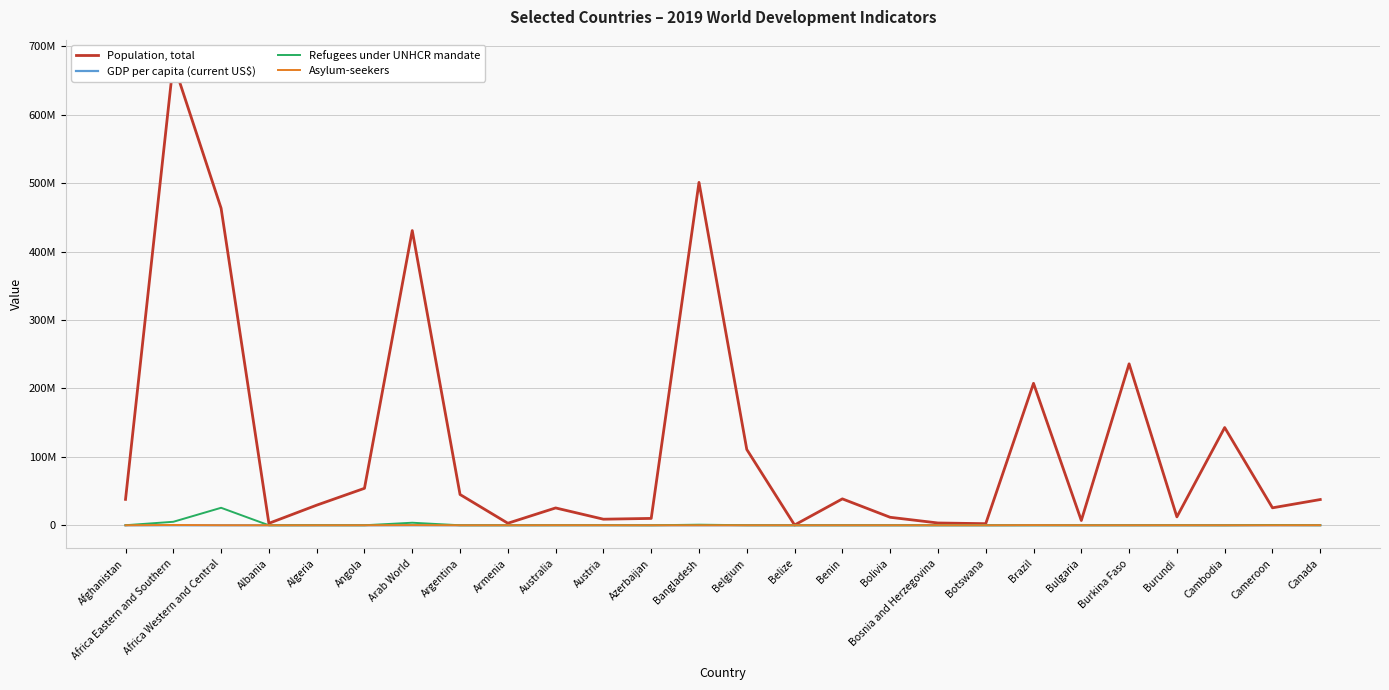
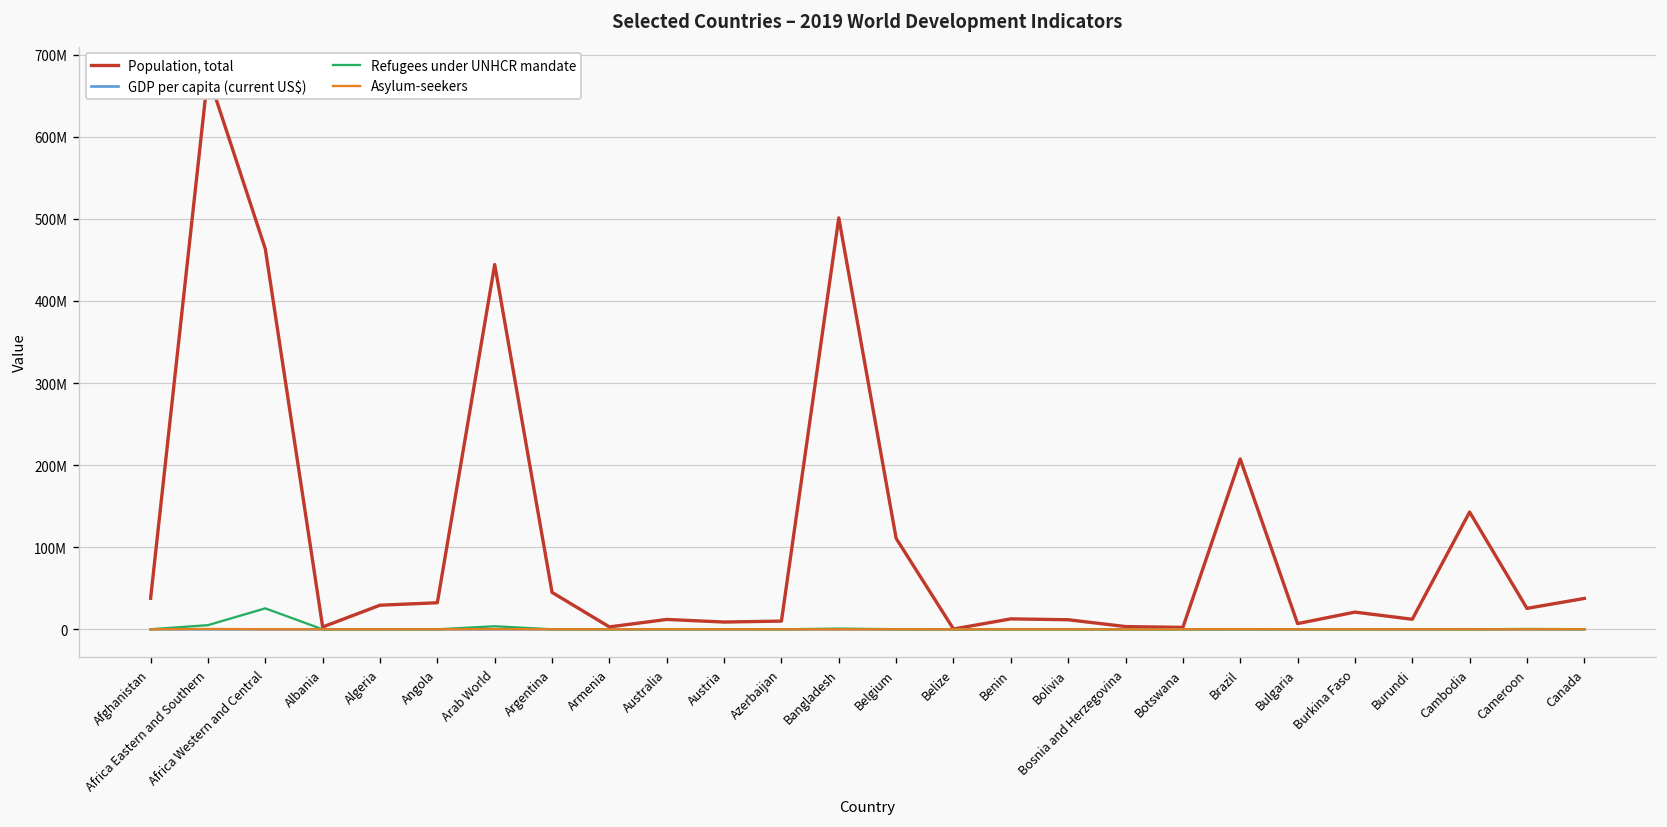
  {
    "Population, total": {
      "Afghanistan": 40000000,
      "Africa Western and Central": 460000000,
      "Algeria": 30000000,
-     "Angola": 50000000,
-     "Arab World": 430000000,
+     "Angola": 30000000,
+     "Arab World": 440000000,
      "Argentina": 40000000,
-     "Australia": 30000000,
+     "Australia": 10000000,
      "Austria": 10000000,
      "Azerbaijan": 10000000,
      "Bangladesh": 500000000,
      "Belgium": 110000000,
-     "Benin": 40000000,
+     "Benin": 10000000,
      "Bolivia": 10000000,
      "Brazil": 210000000,
      "Bulgaria": 10000000,
-     "Burkina Faso": 240000000,
+     "Burkina Faso": 20000000,
      "Burundi": 10000000,
      "Cambodia": 140000000,
      "Cameroon": 30000000,
      "Canada": 40000000
    },
    "Asylum-seekers": {
      "Africa Eastern and Southern": 0,
      "Africa Western and Central": 0,
      "Arab World": 0
    },
    "Refugees under UNHCR mandate": {
      "Africa Eastern and Southern": 10000000,
      "Africa Western and Central": 30000000
    }
  }
